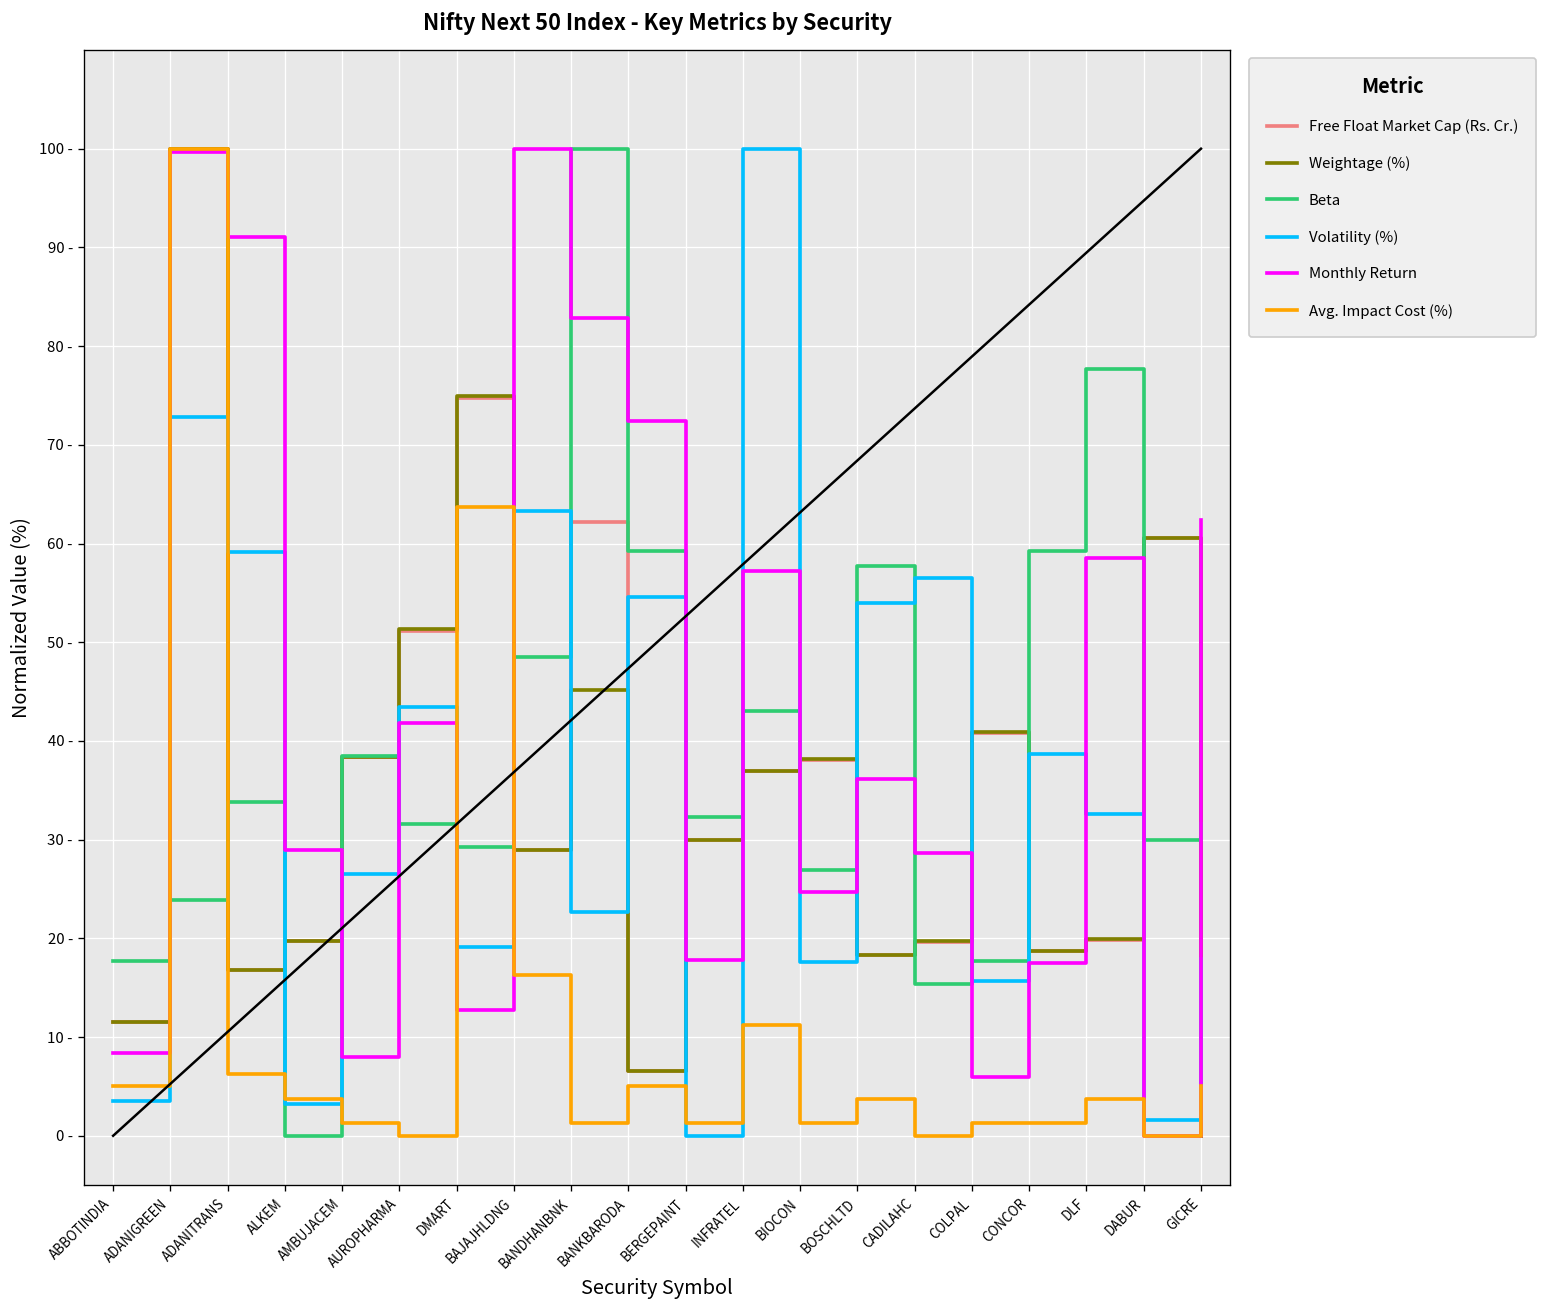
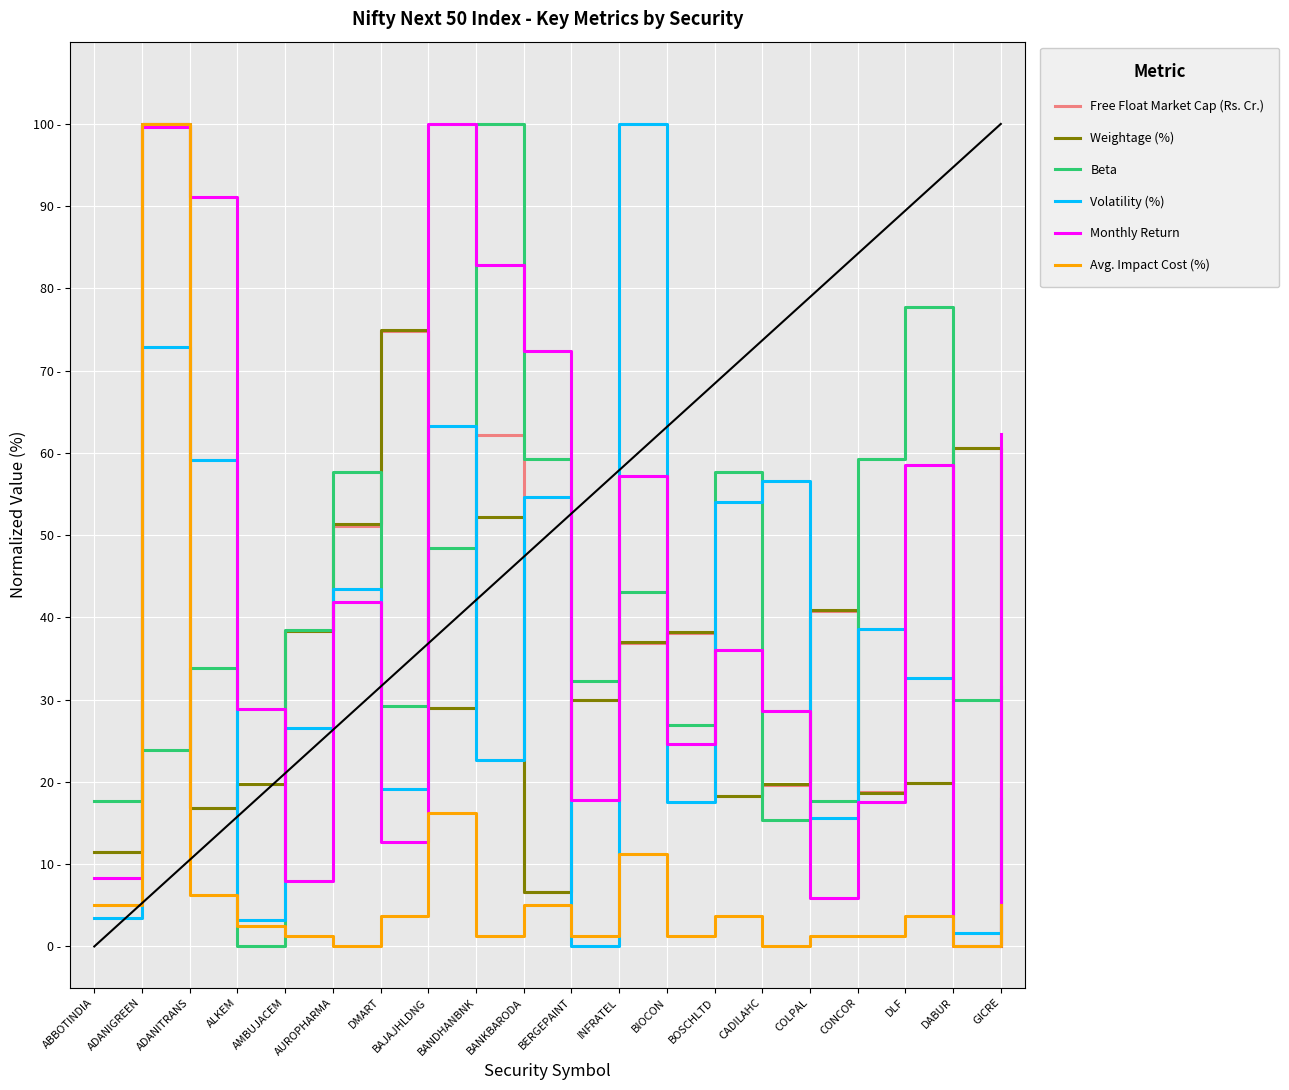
  {
    "Free Float Market Cap (Rs. Cr.)": {
      "BANDHANBNK": "62 -"
    },
    "Weightage (%)": {
-     "BANDHANBNK": "45 -"
+     "BANDHANBNK": "52 -"
    },
    "Beta": {
      "ABBOTINDIA": "18 -",
      "ADANIGREEN": "24 -",
      "ADANITRANS": "34 -",
      "ALKEM": "0 -",
-     "AUROPHARMA": "32 -",
+     "AUROPHARMA": "58 -",
      "DMART": "29 -",
      "BAJAJHLDNG": "48 -",
      "BANDHANBNK": "100 -",
      "BANKBARODA": "59 -",
      "BERGEPAINT": "32 -",
      "INFRATEL": "43 -",
      "BIOCON": "27 -",
      "BOSCHLTD": "58 -",
      "CADILAHC": "15 -",
      "COLPAL": "18 -",
      "CONCOR": "59 -",
      "DLF": "78 -",
      "DABUR": "30 -",
      "GICRE": "32 -"
    },
    "Volatility (%)": {
      "ABBOTINDIA": "4 -",
      "ADANIGREEN": "73 -",
      "ADANITRANS": "59 -",
      "ALKEM": "3 -",
      "AMBUJACEM": "27 -",
      "AUROPHARMA": "43 -",
      "DMART": "19 -",
      "BAJAJHLDNG": "63 -",
      "BANDHANBNK": "23 -",
      "BANKBARODA": "55 -",
      "BERGEPAINT": "0 -",
      "INFRATEL": "100 -",
      "BIOCON": "18 -",
      "BOSCHLTD": "54 -",
      "CADILAHC": "57 -",
      "COLPAL": "16 -",
      "CONCOR": "39 -",
      "DLF": "33 -",
      "DABUR": "2 -",
      "GICRE": "18 -"
    },
    "Monthly Return": {
      "ABBOTINDIA": "8 -",
      "ADANIGREEN": "100 -",
      "ADANITRANS": "91 -",
      "ALKEM": "29 -",
      "AMBUJACEM": "8 -",
      "AUROPHARMA": "42 -",
      "DMART": "13 -",
      "BAJAJHLDNG": "100 -",
      "BANDHANBNK": "83 -",
      "BANKBARODA": "72 -",
      "BERGEPAINT": "18 -",
      "INFRATEL": "57 -",
      "BIOCON": "25 -",
      "BOSCHLTD": "36 -",
      "CADILAHC": "29 -",
      "COLPAL": "6 -",
      "CONCOR": "18 -",
      "DLF": "59 -",
      "GICRE": "62 -"
    },
    "Avg. Impact Cost (%)": {
      "ABBOTINDIA": "5 -",
      "ADANITRANS": "6 -",
-     "ALKEM": "4 -",
+     "ALKEM": "3 -",
      "AMBUJACEM": "1 -",
      "AUROPHARMA": "0 -",
-     "DMART": "64 -",
+     "DMART": "4 -",
      "BAJAJHLDNG": "16 -",
      "BANDHANBNK": "1 -",
      "BANKBARODA": "5 -",
      "BERGEPAINT": "1 -",
      "INFRATEL": "11 -",
      "BIOCON": "1 -",
      "BOSCHLTD": "4 -",
      "CADILAHC": "0 -",
      "COLPAL": "1 -",
      "CONCOR": "1 -",
      "DLF": "4 -",
      "GICRE": "5 -"
    }
  }
